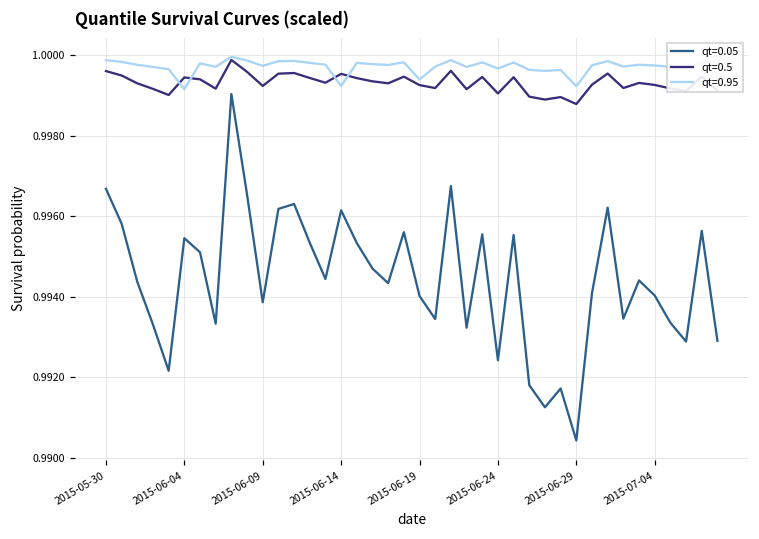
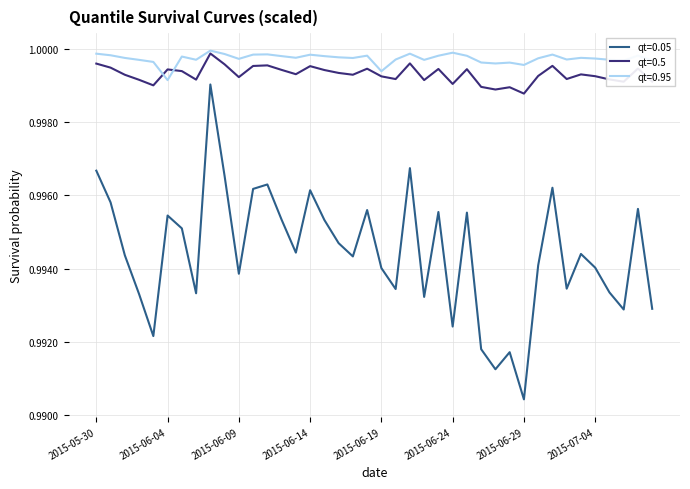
  {
    "qt=0.95": {
      "2015-05-30": 0.9999,
      "2015-06-04": 0.9992,
      "2015-06-09": 0.9997,
-     "2015-06-14": 0.9992,
+     "2015-06-14": 0.9998,
      "2015-06-19": 0.9994,
-     "2015-06-24": 0.9997,
-     "2015-06-29": 0.9992,
+     "2015-06-24": 0.9999,
+     "2015-06-29": 0.9996,
      "2015-07-04": 0.9997
    }
  }
